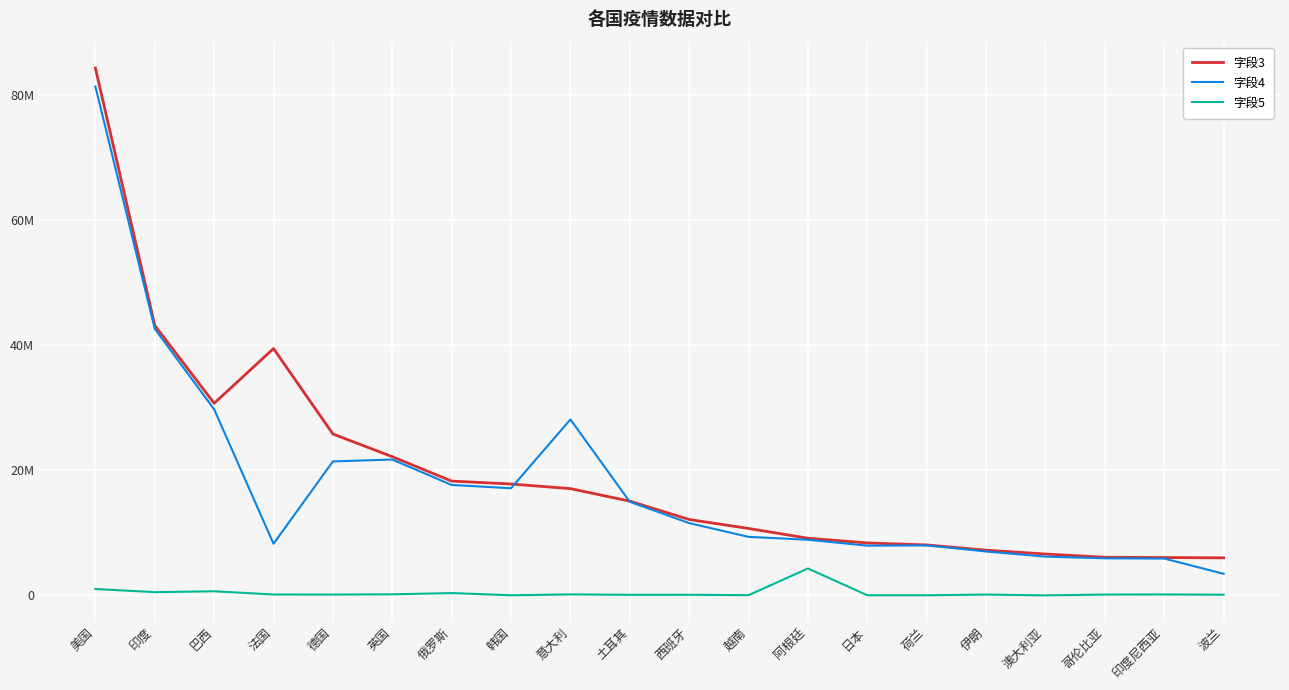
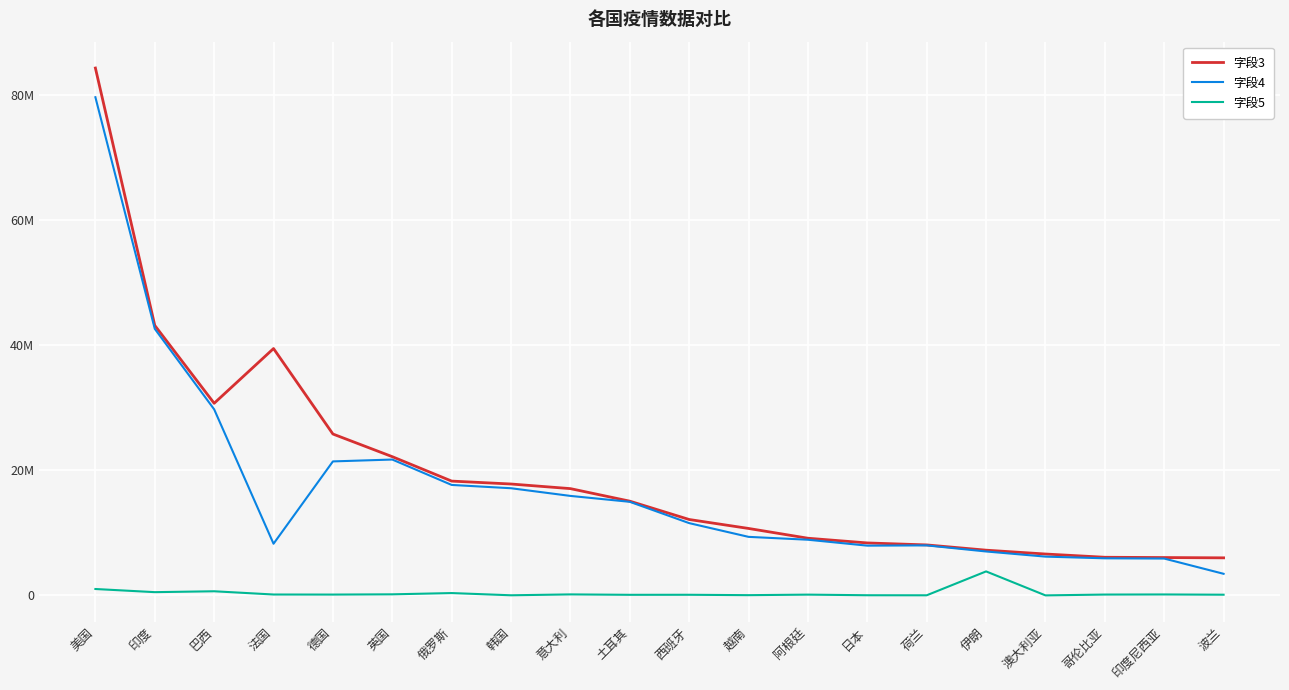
  {
    "字段3": {
      "美国": 84000000,
      "印度": 43000000,
      "巴西": 31000000,
      "法国": 39000000,
      "德国": 26000000,
      "英国": 22000000,
      "俄罗斯": 18000000,
      "韩国": 18000000,
      "意大利": 17000000,
      "西班牙": 12000000,
      "越南": 11000000,
      "日本": 8000000,
      "澳大利亚": 7000000,
      "波兰": 6000000
    },
    "字段4": {
-     "美国": 81000000,
+     "美国": 80000000,
      "印度": 43000000,
      "巴西": 30000000,
      "法国": 8000000,
      "德国": 21000000,
      "英国": 22000000,
      "俄罗斯": 18000000,
      "韩国": 17000000,
-     "意大利": 28000000,
+     "意大利": 16000000,
      "西班牙": 12000000,
      "越南": 9000000,
      "日本": 8000000,
      "澳大利亚": 6000000,
      "波兰": 3000000
    },
    "字段5": {
      "美国": 1000000,
      "印度": 1000000,
      "巴西": 1000000,
      "法国": 0,
      "德国": 0,
      "英国": 0,
      "俄罗斯": 0,
      "韩国": 0,
      "意大利": 0,
      "土耳其": 0,
      "西班牙": 0,
      "越南": 0,
-     "阿根廷": 4000000,
+     "阿根廷": 0,
      "日本": 0,
      "荷兰": 0,
-     "伊朗": 0,
+     "伊朗": 4000000,
      "澳大利亚": 0,
      "哥伦比亚": 0,
      "印度尼西亚": 0,
      "波兰": 0
    }
  }
